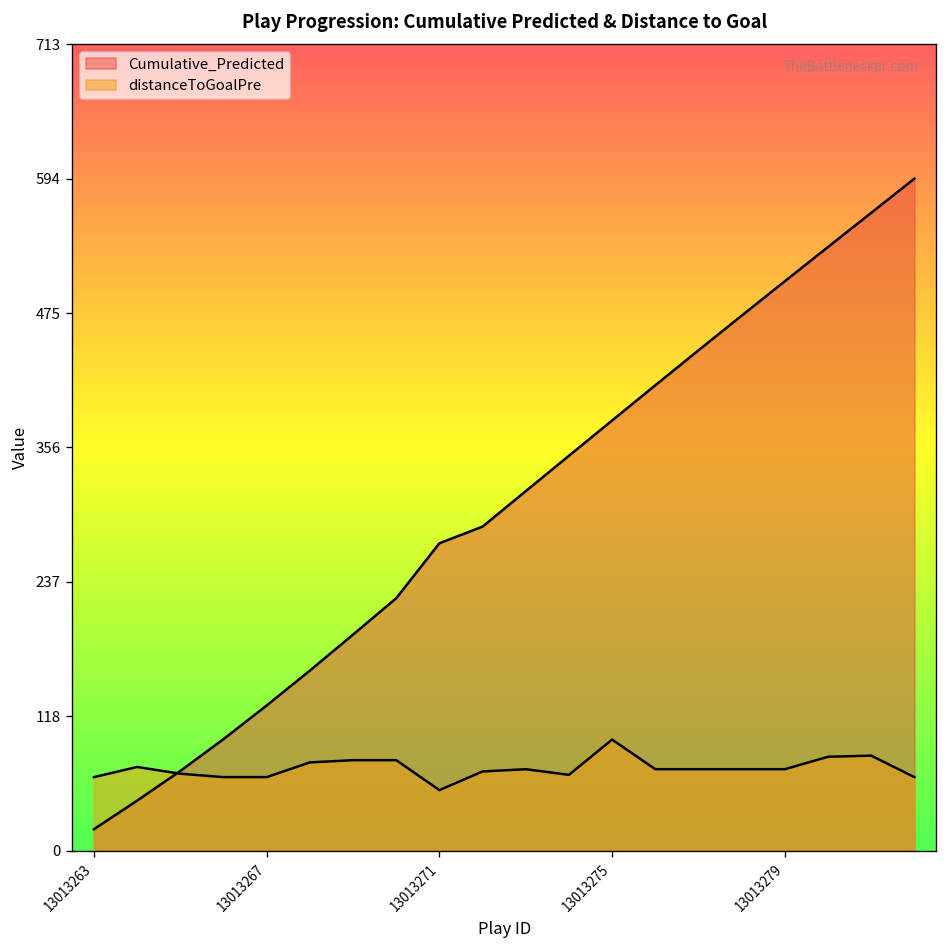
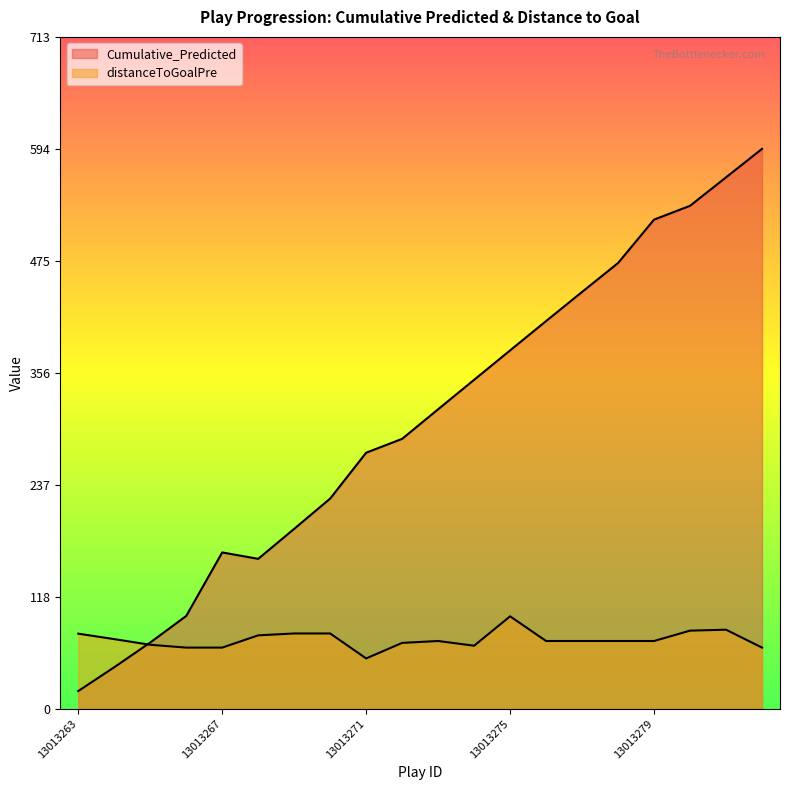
  {
    "Cumulative_Predicted": {
      "13013263": 20,
-     "13013267": 130,
+     "13013267": 170,
      "13013271": 270,
      "13013275": 380,
-     "13013279": 500
+     "13013279": 520
    },
    "distanceToGoalPre": {
-     "13013263": 70,
+     "13013263": 80,
      "13013267": 70,
      "13013271": 50,
      "13013275": 100,
      "13013279": 70
    }
  }
